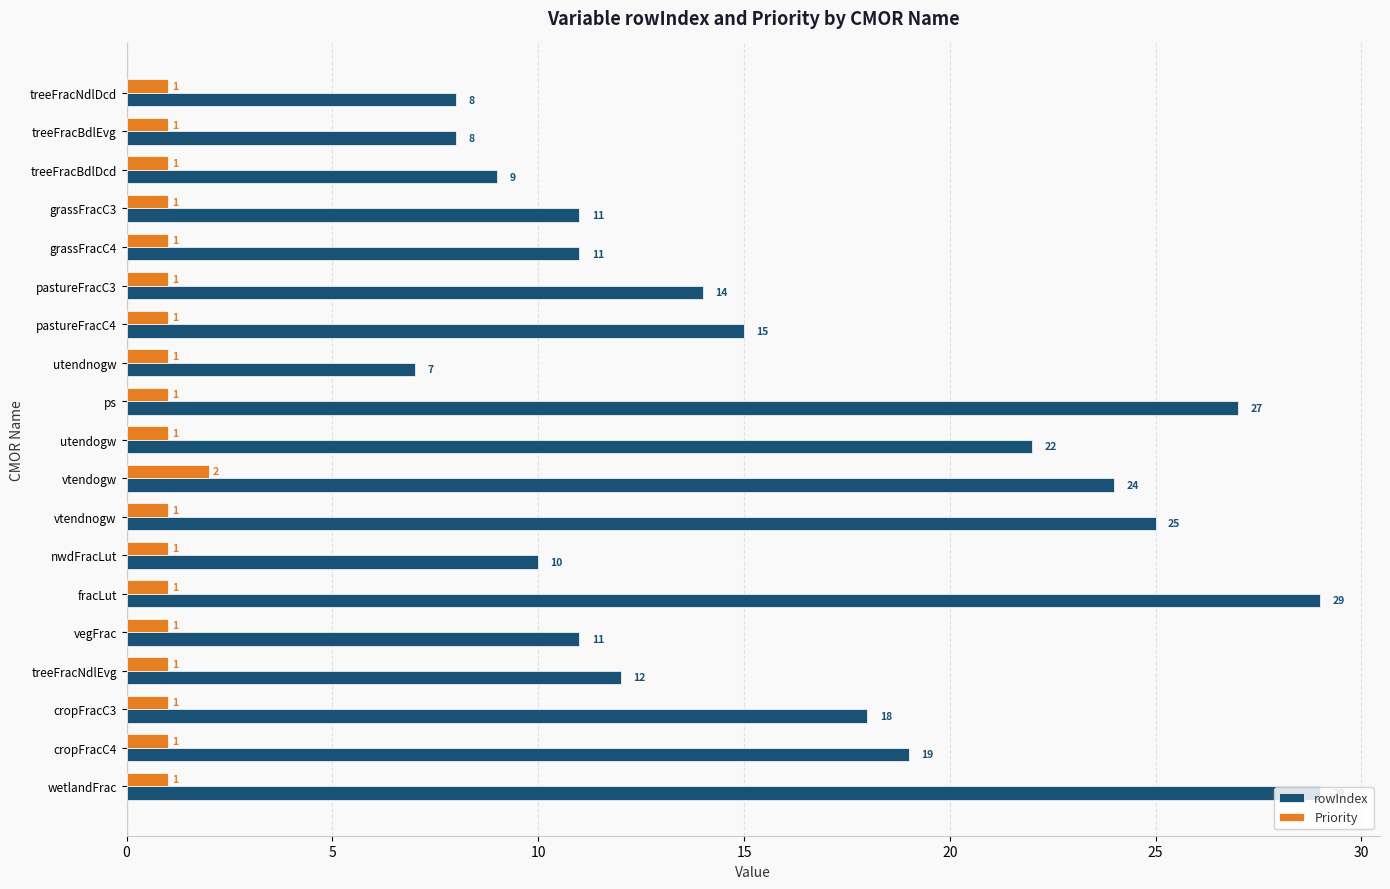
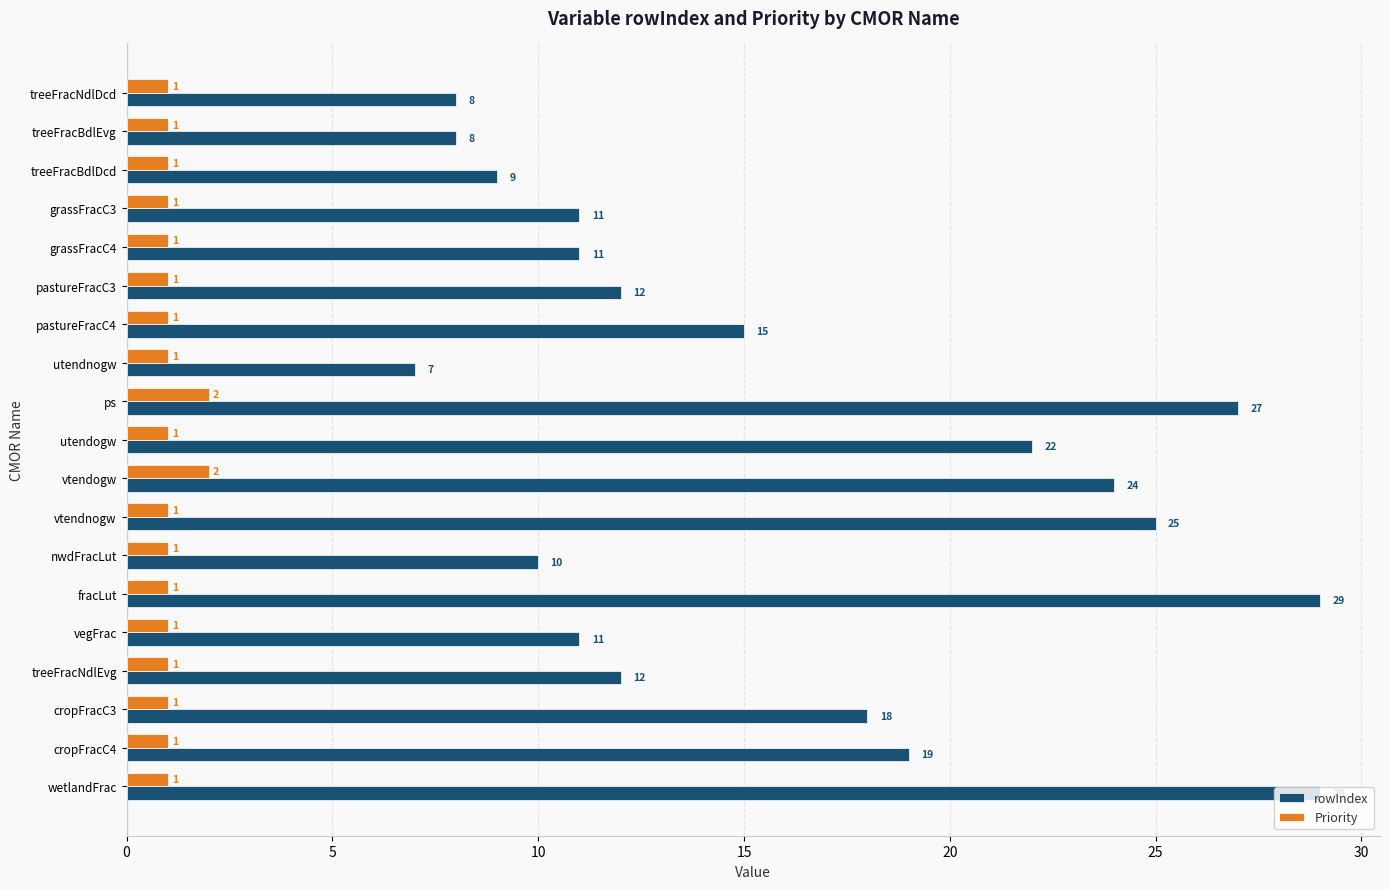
  {
    "rowIndex": {
      "treeFracNdlDcd": 8,
      "treeFracBdlEvg": 8,
      "treeFracBdlDcd": 9,
      "grassFracC3": 11,
      "grassFracC4": 11,
-     "pastureFracC3": 14,
+     "pastureFracC3": 12,
      "pastureFracC4": 15,
      "utendnogw": 7,
      "ps": 27,
      "utendogw": 22,
      "vtendogw": 24,
      "vtendnogw": 25,
      "nwdFracLut": 10,
      "fracLut": 29,
      "vegFrac": 11,
      "treeFracNdlEvg": 12,
      "cropFracC3": 18,
      "cropFracC4": 19
    },
    "Priority": {
      "treeFracNdlDcd": 1,
      "treeFracBdlEvg": 1,
      "treeFracBdlDcd": 1,
      "grassFracC3": 1,
      "grassFracC4": 1,
      "pastureFracC3": 1,
      "pastureFracC4": 1,
      "utendnogw": 1,
-     "ps": 1,
+     "ps": 2,
      "utendogw": 1,
      "vtendogw": 2,
      "vtendnogw": 1,
      "nwdFracLut": 1,
      "fracLut": 1,
      "vegFrac": 1,
      "treeFracNdlEvg": 1,
      "cropFracC3": 1,
      "cropFracC4": 1,
      "wetlandFrac": 1
    }
  }
